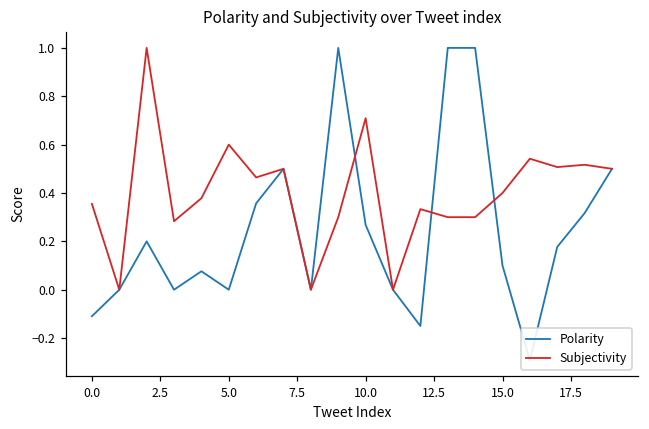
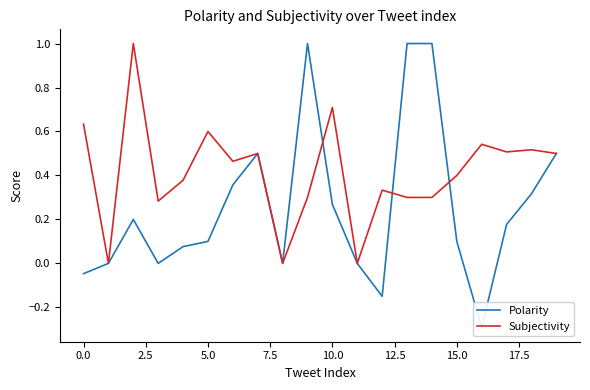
  {
    "Polarity": {
-     "0.0": -0.11,
-     "5.0": 0.0,
+     "0.0": -0.05,
+     "5.0": 0.1,
      "10.0": 0.27,
      "15.0": 0.10
    },
    "Subjectivity": {
-     "0.0": 0.36,
+     "0.0": 0.63,
      "5.0": 0.60,
      "10.0": 0.71,
      "15.0": 0.40
    }
  }
